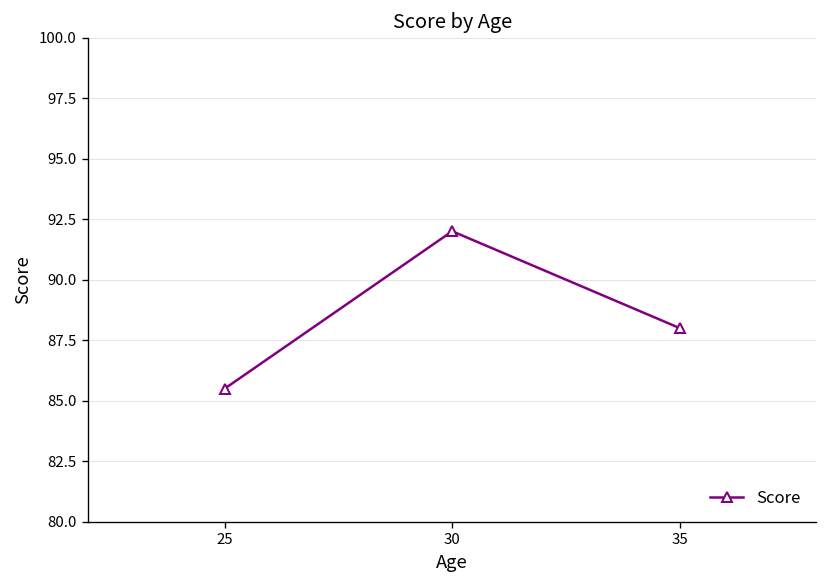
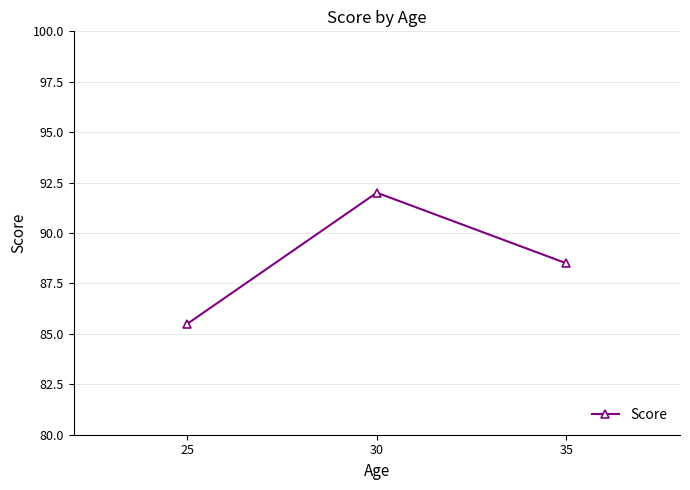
  {
    "25": 85.5,
    "30": 92.0,
-   "35": 88.0
+   "35": 88.5
  }
